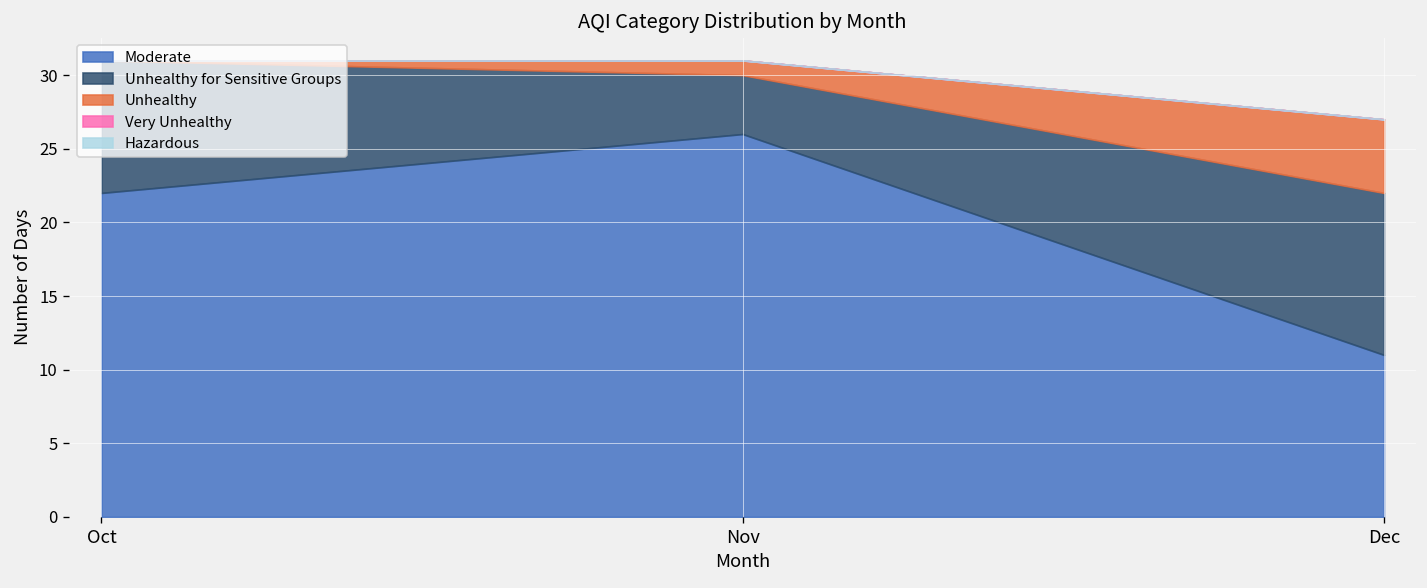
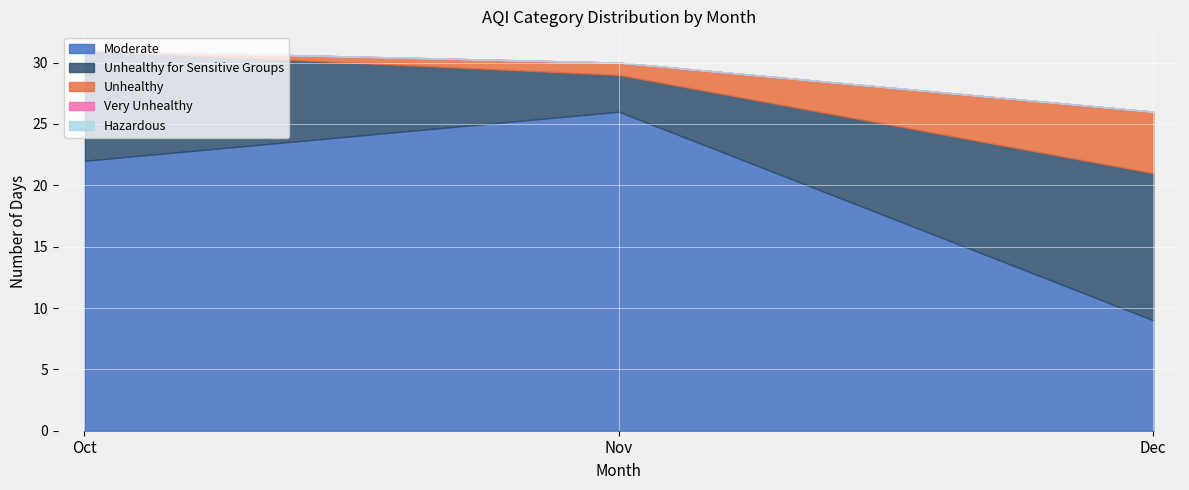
  {
    "Moderate": {
      "Oct": 22,
      "Nov": 26,
-     "Dec": 11
+     "Dec": 9
    },
    "Unhealthy for Sensitive Groups": {
-     "Nov": 4,
-     "Dec": 11
+     "Nov": 3,
+     "Dec": 12
    }
  }
